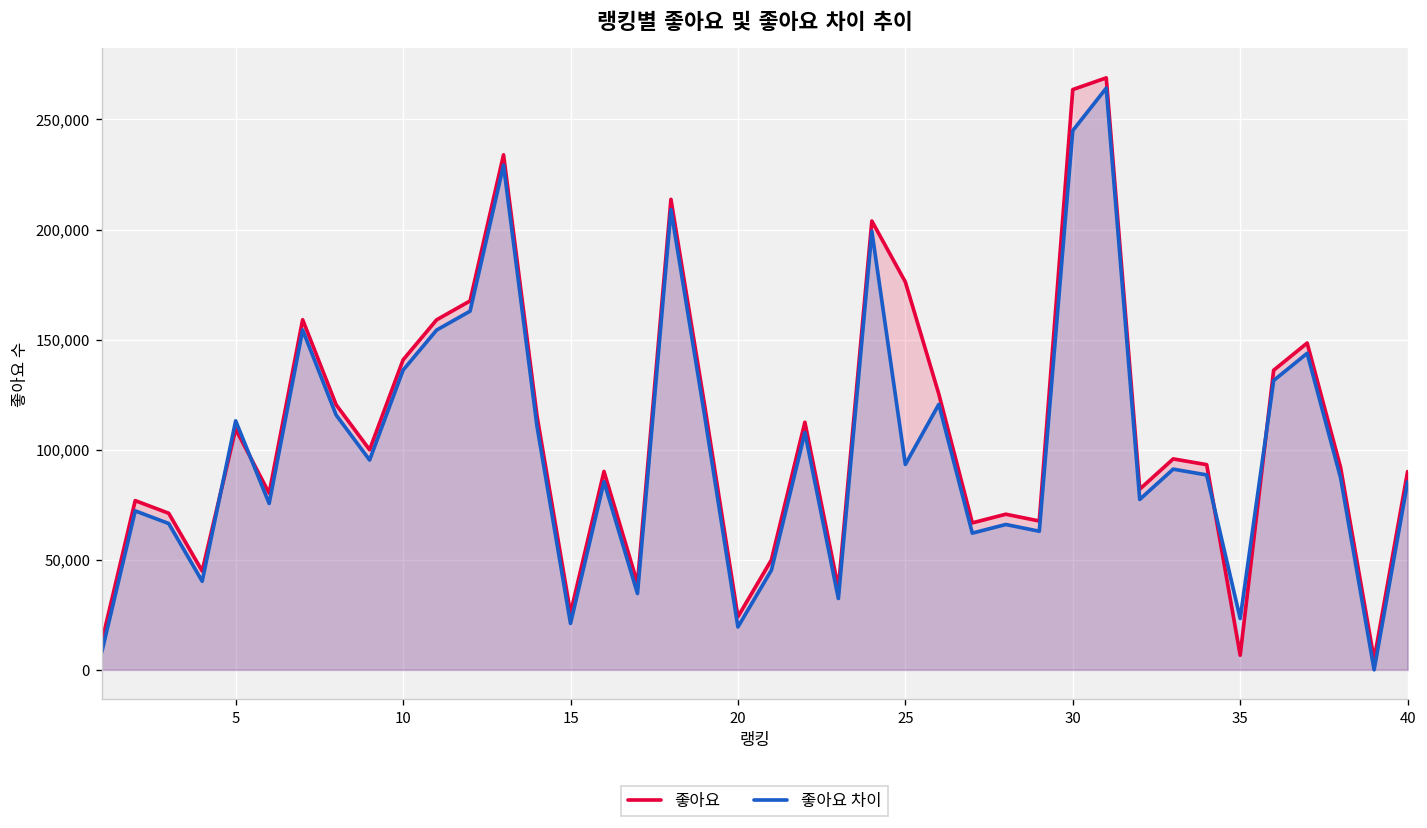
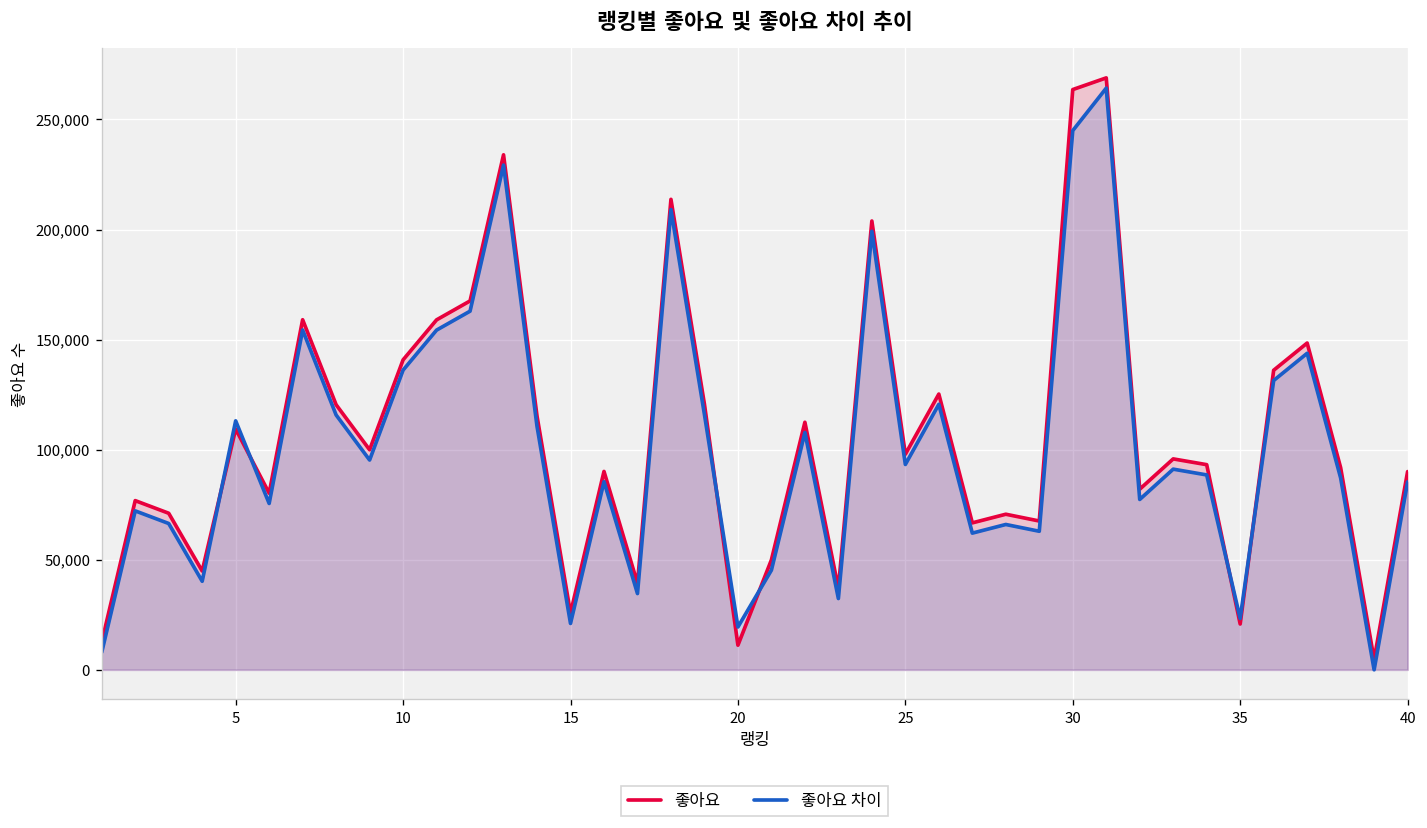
  {
    "좋아요": {
      "5": "109,000",
      "10": "141,000",
      "15": "26,000",
-     "20": "24,000",
-     "25": "176,000",
+     "20": "11,000",
+     "25": "98,000",
      "30": "264,000",
-     "35": "7,000",
+     "35": "21,000",
      "40": "90,000"
    },
    "좋아요 차이": {
      "5": "113,000",
      "10": "136,000",
      "15": "21,000",
      "20": "19,000",
      "25": "93,000",
      "30": "245,000",
      "35": "23,000",
      "40": "85,000"
    }
  }
